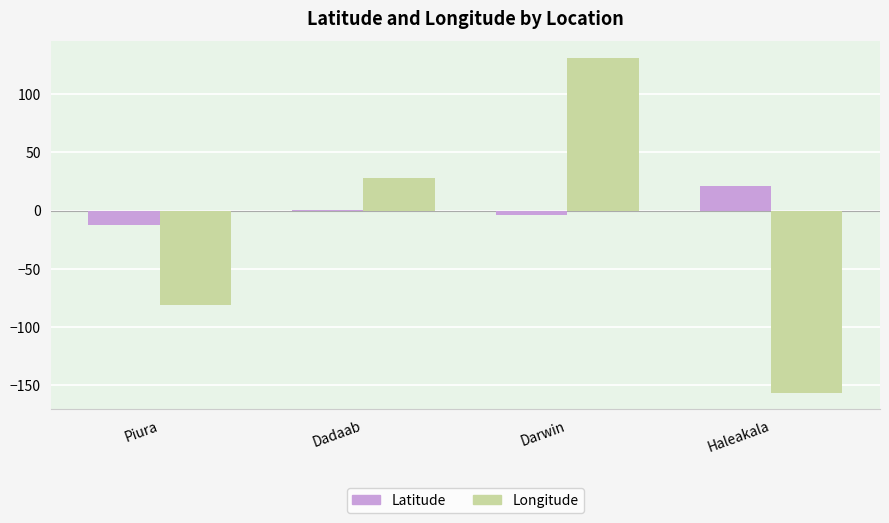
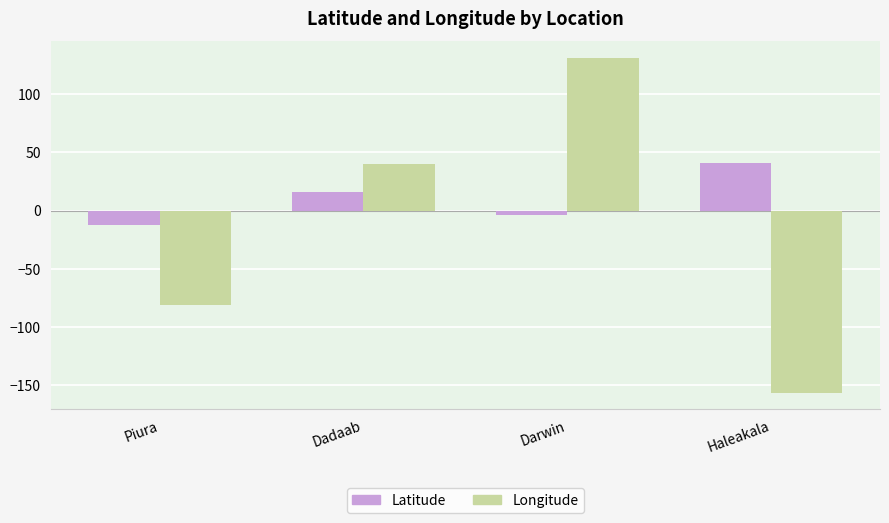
  {
    "Latitude": {
      "Piura": -12,
-     "Dadaab": 0,
+     "Dadaab": 16,
      "Darwin": -4,
-     "Haleakala": 21
+     "Haleakala": 41
    },
    "Longitude": {
      "Piura": -81,
-     "Dadaab": 28,
+     "Dadaab": 40,
      "Darwin": 131,
      "Haleakala": -156
    }
  }
